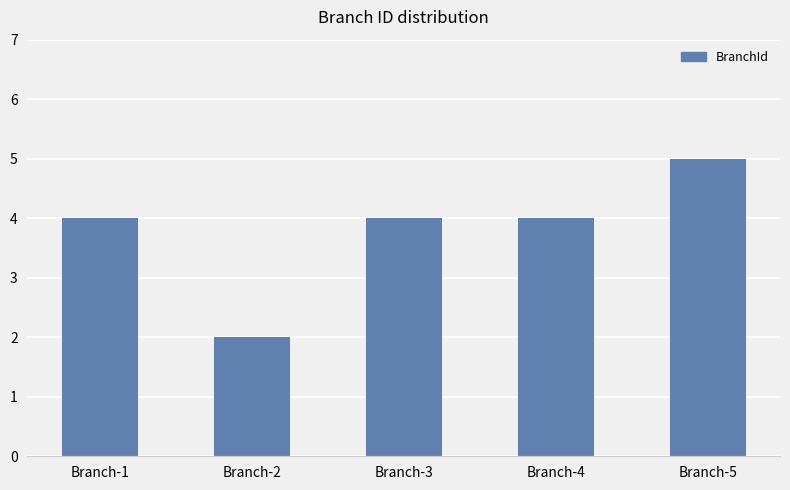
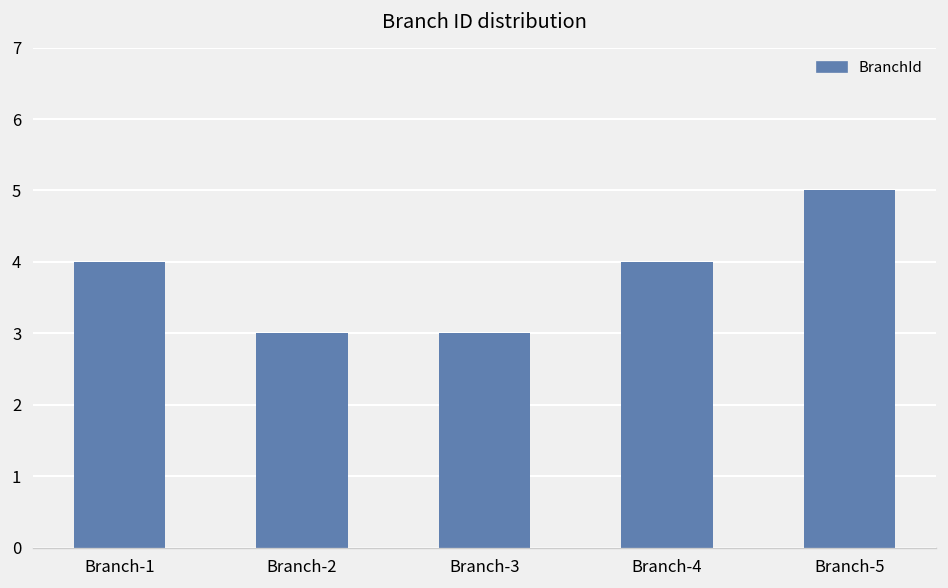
  {
    "Branch-1": 4,
-   "Branch-2": 2,
-   "Branch-3": 4,
+   "Branch-2": 3,
+   "Branch-3": 3,
    "Branch-4": 4,
    "Branch-5": 5
  }
